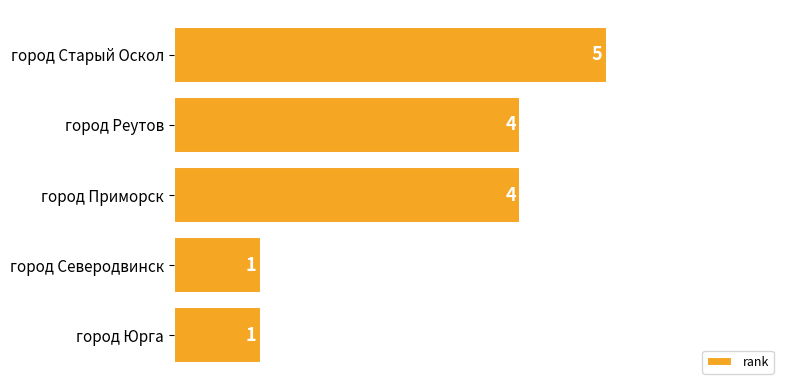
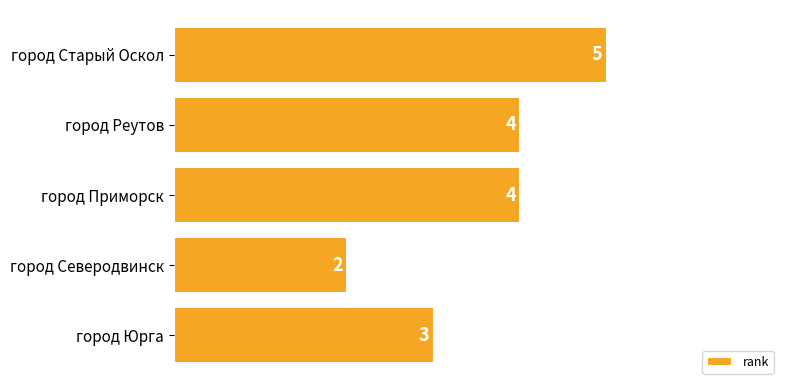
  {
    "город Старый Оскол": 5,
    "город Реутов": 4,
    "город Приморск": 4,
-   "город Северодвинск": 1,
-   "город Юрга": 1
+   "город Северодвинск": 2,
+   "город Юрга": 3
  }
